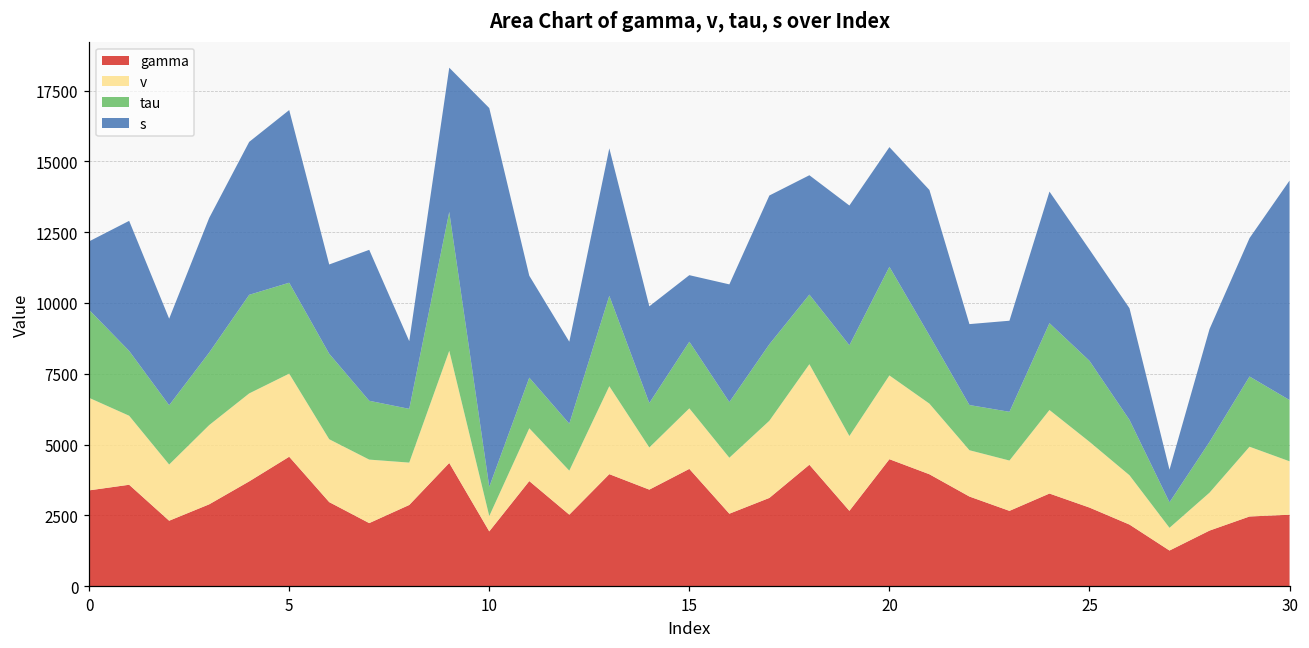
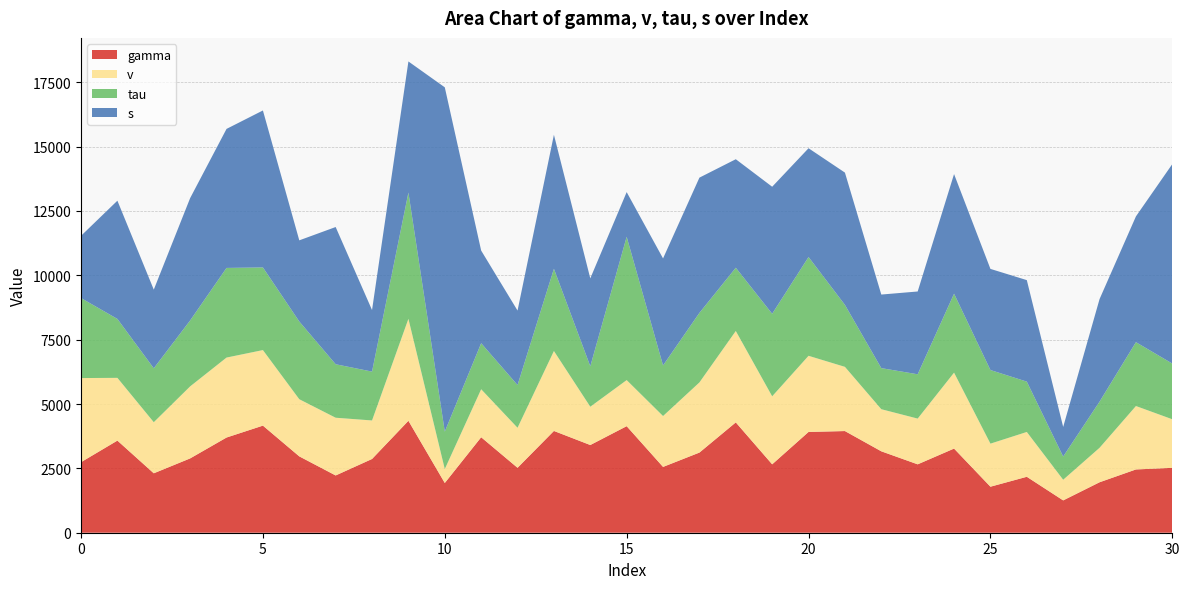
  {
    "gamma": {
-     "0": 3400,
-     "5": 4600,
+     "0": 2700,
+     "5": 4200,
      "10": 1900,
      "15": 4100,
-     "20": 4500,
-     "25": 2800,
+     "20": 3900,
+     "25": 1800,
      "30": 2500
    },
    "v": {
      "0": 3300,
      "5": 2900,
      "10": 500,
-     "15": 2100,
+     "15": 1800,
      "20": 3000,
-     "25": 2300,
+     "25": 1700,
      "30": 1900
    },
    "tau": {
      "0": 3100,
      "5": 3200,
-     "10": 1000,
-     "15": 2400,
+     "10": 1500,
+     "15": 5600,
      "20": 3800,
      "25": 2900,
      "30": 2200
    },
    "s": {
      "0": 2400,
      "5": 6100,
      "10": 13400,
-     "15": 2400,
+     "15": 1700,
      "20": 4200,
      "25": 3900,
      "30": 7800
    }
  }
